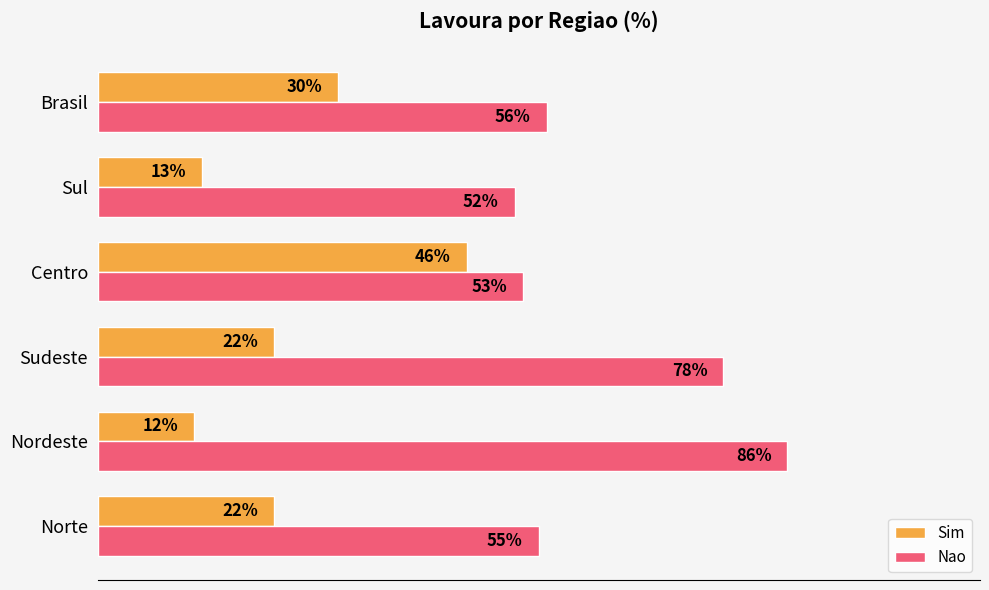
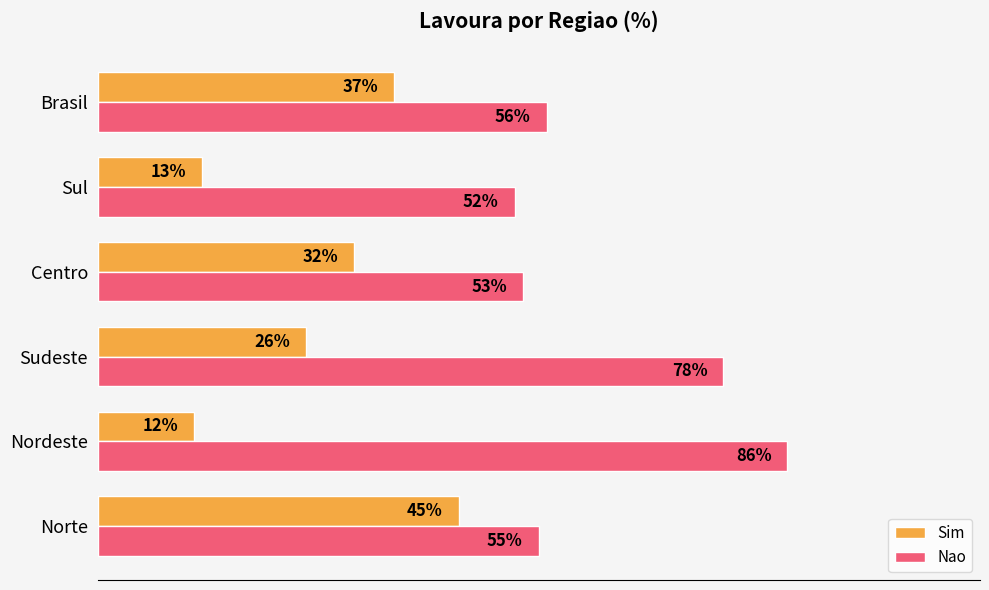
  {
    "Sim": {
-     "Brasil": "30%",
+     "Brasil": "37%",
      "Sul": "13%",
-     "Centro": "46%",
-     "Sudeste": "22%",
+     "Centro": "32%",
+     "Sudeste": "26%",
      "Nordeste": "12%",
-     "Norte": "22%"
+     "Norte": "45%"
    },
    "Nao": {
      "Brasil": "56%",
      "Sul": "52%",
      "Centro": "53%",
      "Sudeste": "78%",
      "Nordeste": "86%",
      "Norte": "55%"
    }
  }
